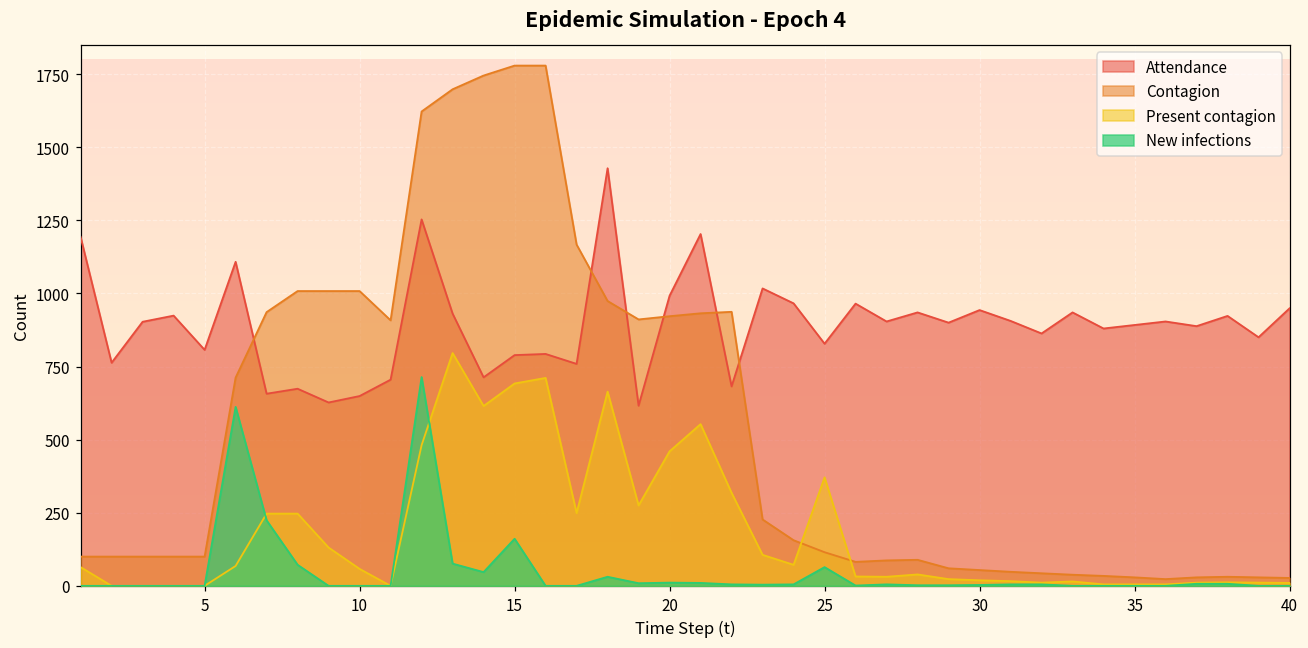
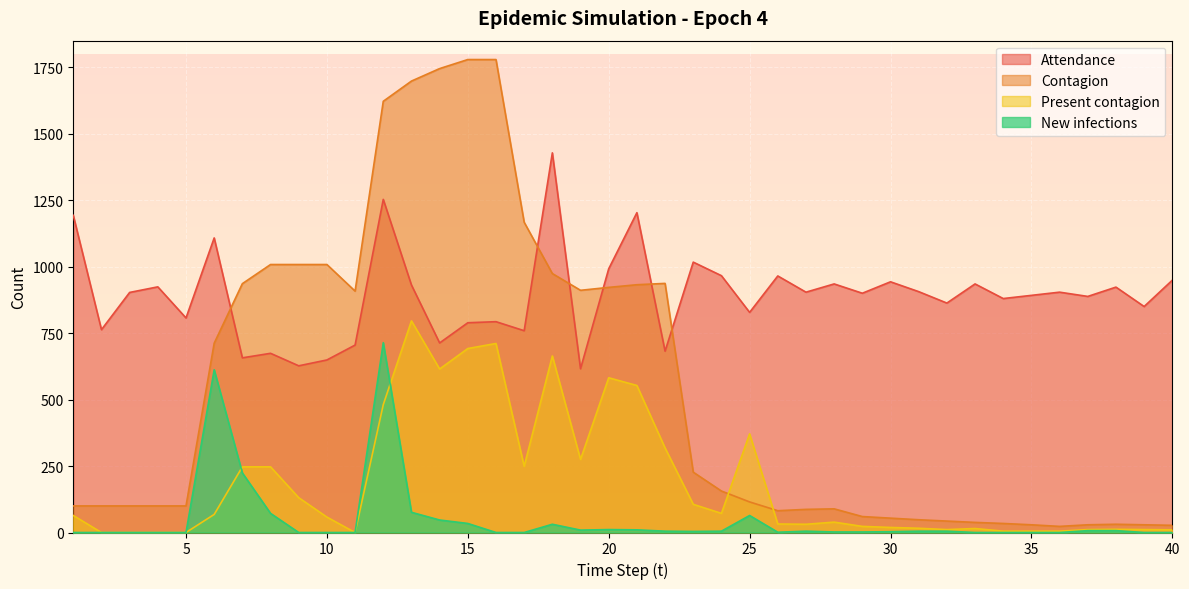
  {
    "Present contagion": {
      "10": 60,
      "15": 690,
-     "20": 460,
+     "20": 580,
      "25": 370,
      "30": 20,
      "40": 10
    },
    "New infections": {
      "10": 0,
-     "15": 160,
+     "15": 30,
      "20": 10,
      "25": 60,
      "30": 0,
      "40": 0
    }
  }
